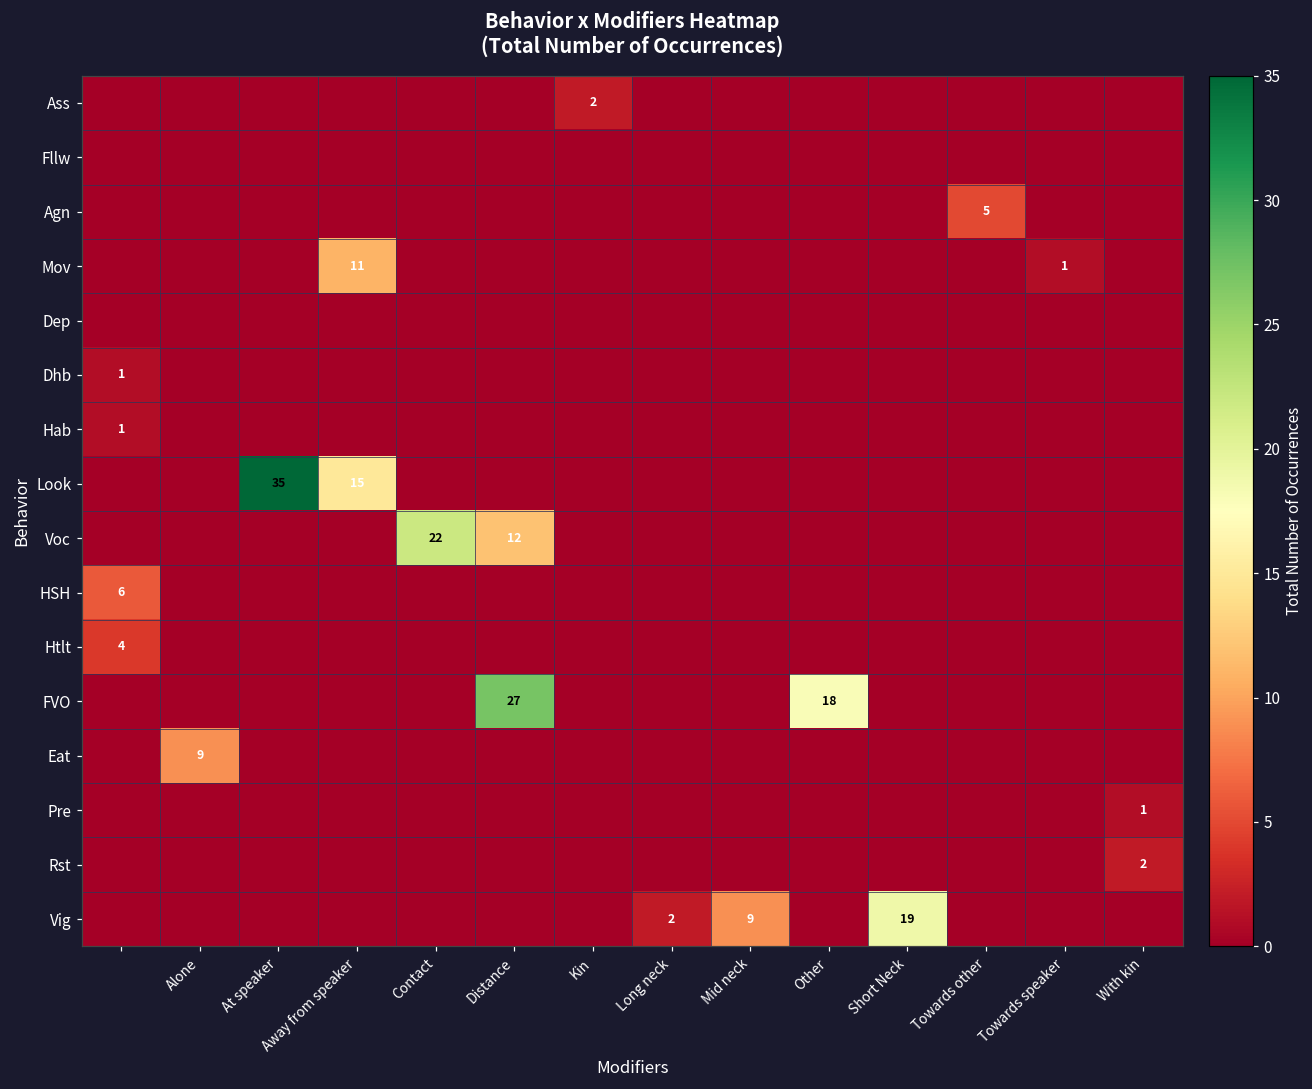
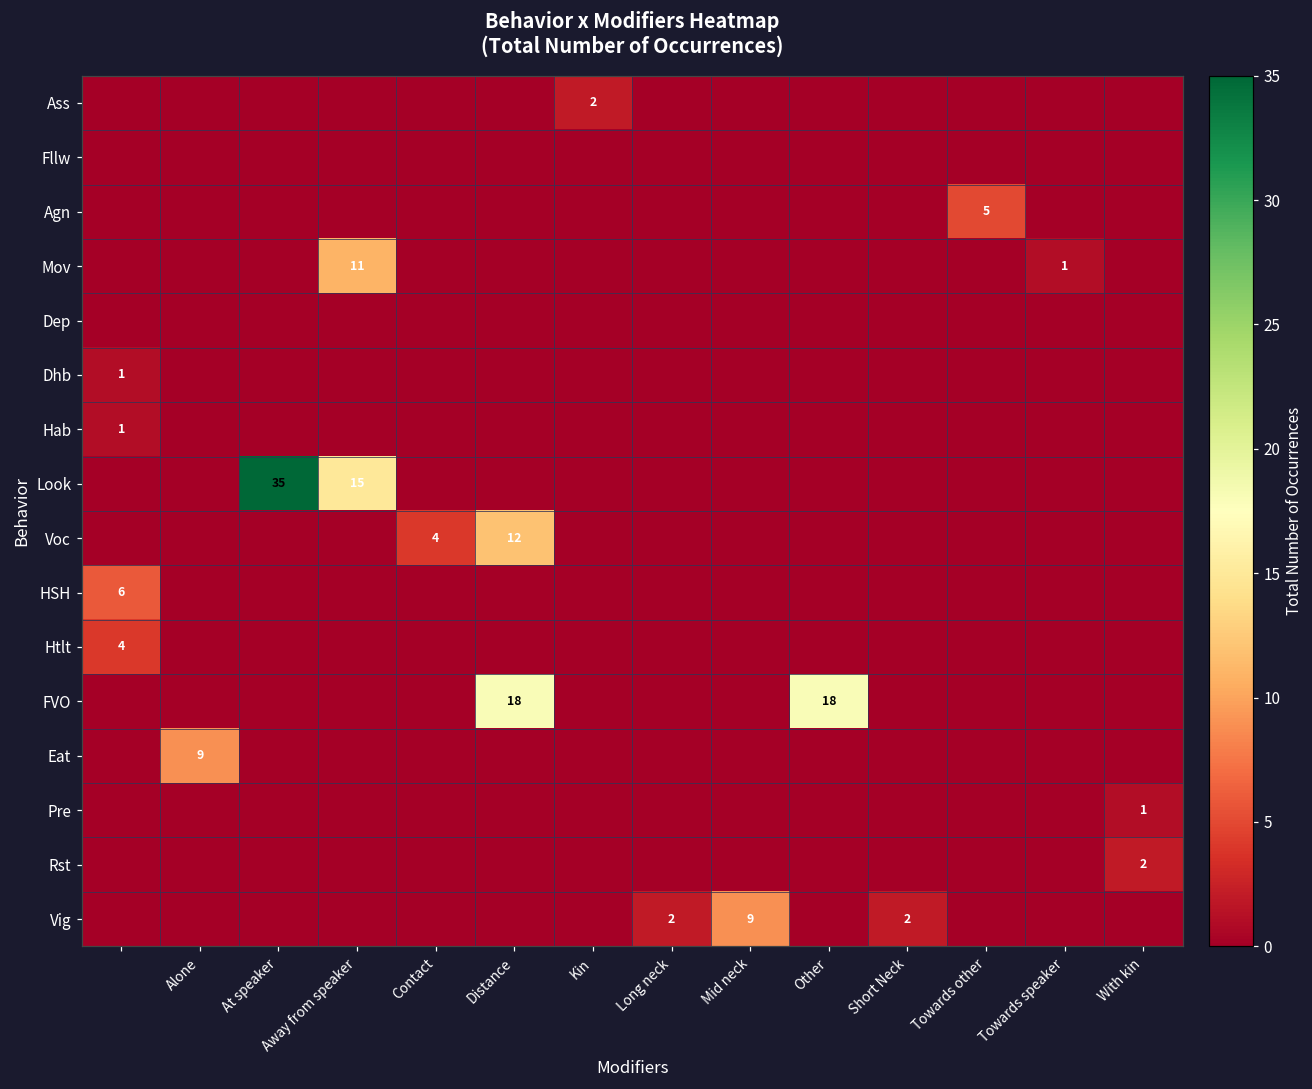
  {
    "Ass": {
      "Kin": 2
    },
    "Agn": {
      "Towards other": 5
    },
    "Mov": {
      "Away from speaker": 11,
      "Towards speaker": 1
    },
    "Look": {
      "At speaker": 35,
      "Away from speaker": 15
    },
    "Voc": {
-     "Contact": 22,
+     "Contact": 4,
      "Distance": 12
    },
    "FVO": {
-     "Distance": 27,
+     "Distance": 18,
      "Other": 18
    },
    "Eat": {
      "Alone": 9
    },
    "Pre": {
      "With kin": 1
    },
    "Rst": {
      "With kin": 2
    },
    "Vig": {
      "Long neck": 2,
      "Mid neck": 9,
-     "Short Neck": 19
+     "Short Neck": 2
    }
  }
